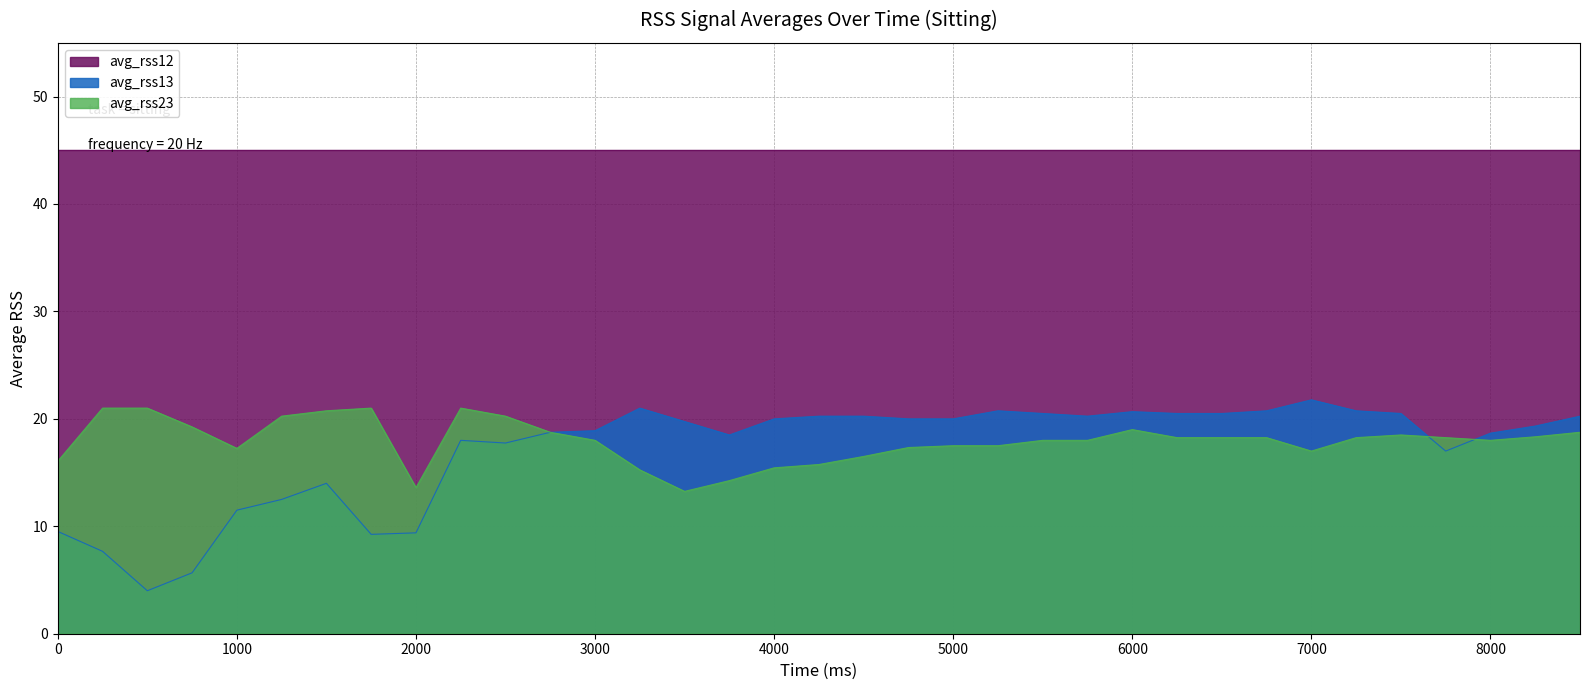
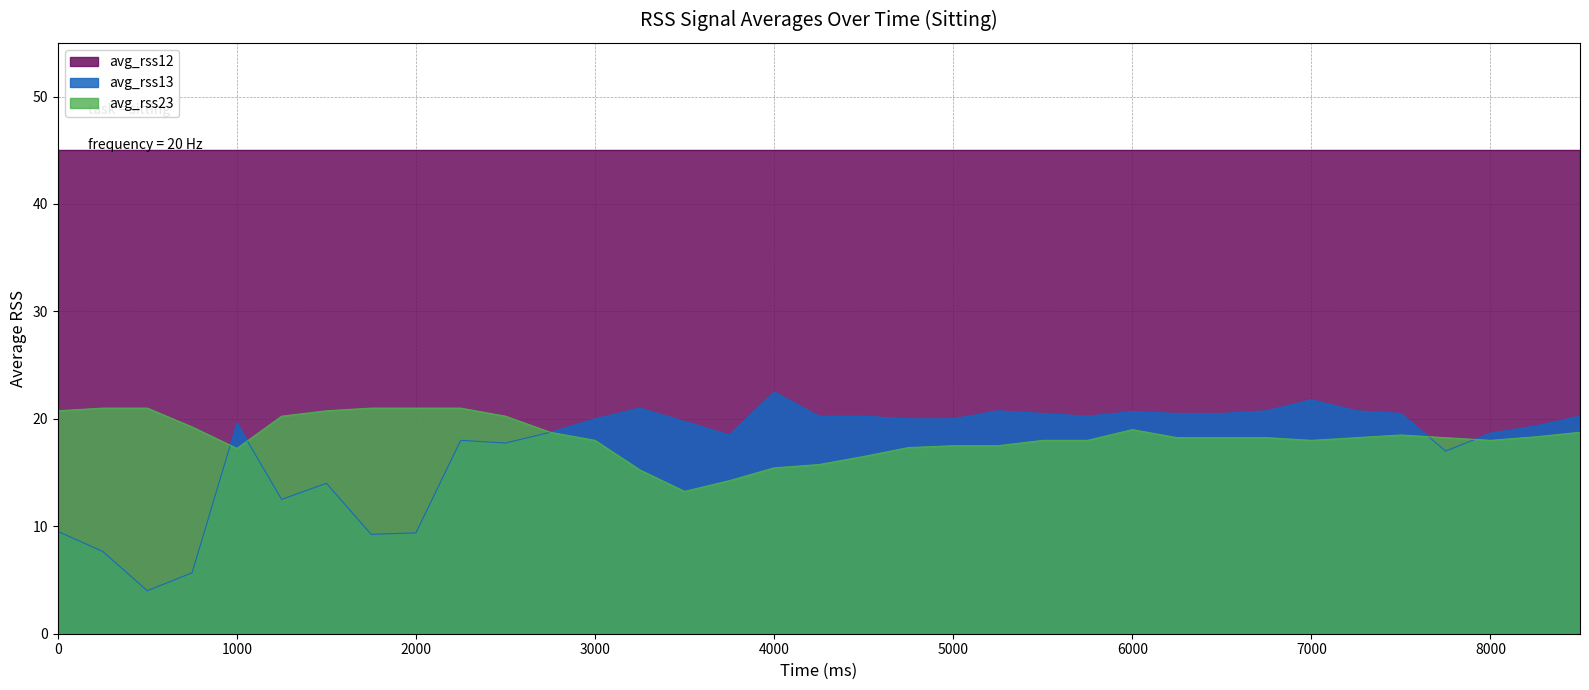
  {
    "avg_rss12": {
      "0": 45.0,
      "1000": 45.0,
      "2000": 45.0,
      "3000": 45.0,
      "4000": 45.0,
      "5000": 45.0,
      "6000": 45.0,
      "7000": 45.0,
      "8000": 45.0
    },
    "avg_rss13": {
      "0": 9.5,
-     "1000": 11.5,
+     "1000": 19.6,
      "2000": 9.4,
-     "3000": 18.9,
-     "4000": 20.0,
+     "3000": 20.0,
+     "4000": 22.5,
      "5000": 20.0,
      "6000": 20.7,
      "7000": 21.8,
      "8000": 18.7
    },
    "avg_rss23": {
-     "0": 16.1,
+     "0": 20.8,
      "1000": 17.3,
-     "2000": 13.6,
+     "2000": 21.0,
      "3000": 18.0,
      "4000": 15.4,
      "5000": 17.5,
      "6000": 19.0,
-     "7000": 17,
+     "7000": 18,
      "8000": 18.0
    }
  }
